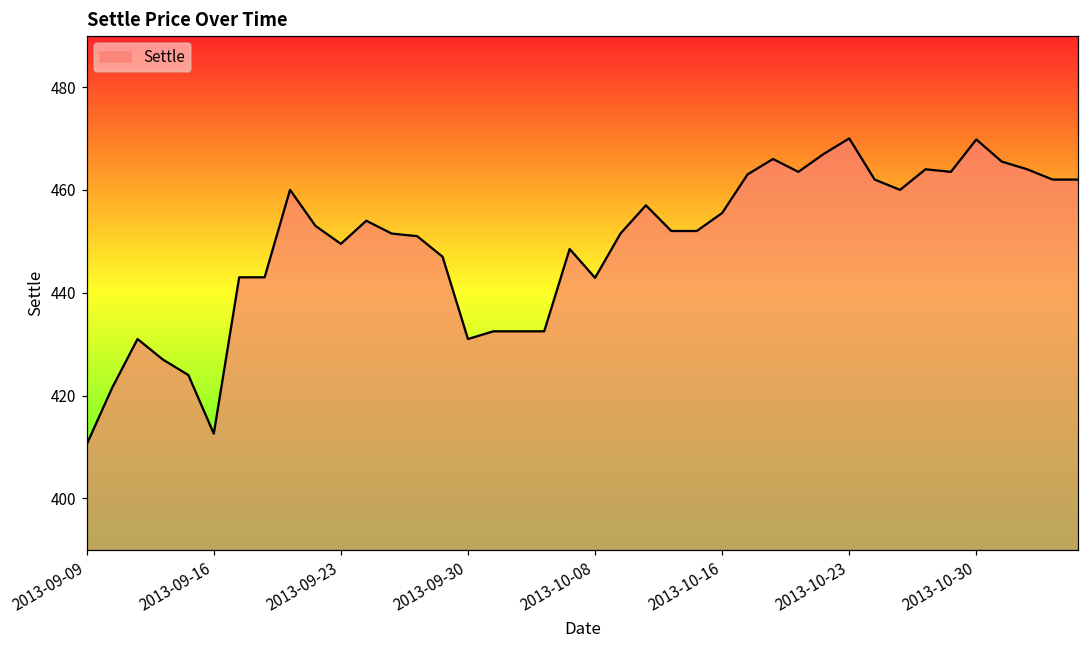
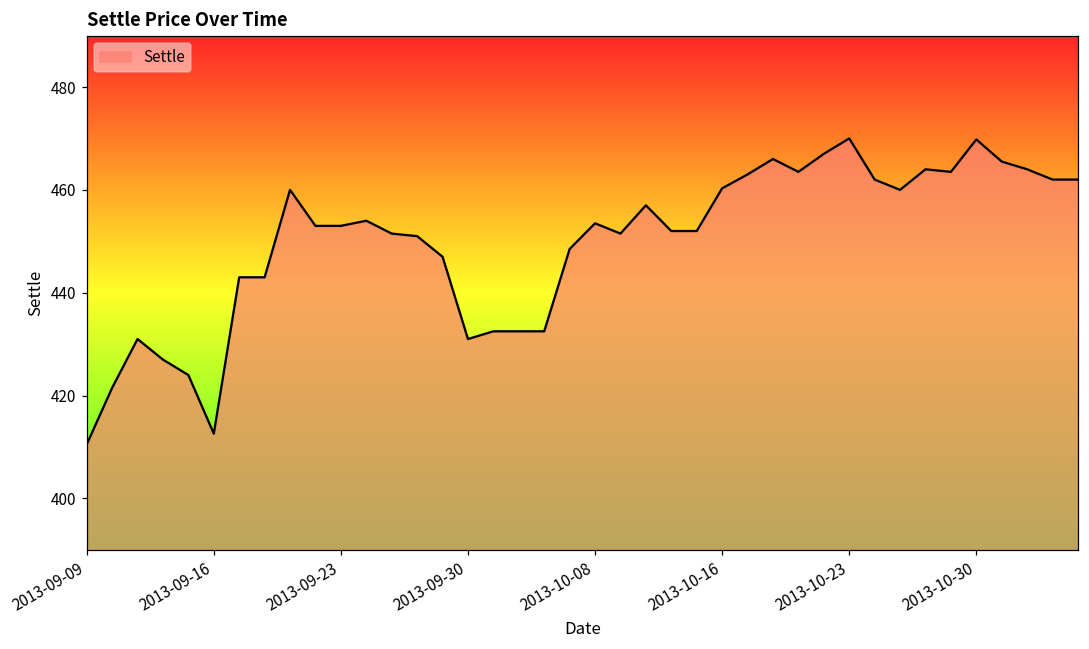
  {
    "2013-09-09": 411,
    "2013-09-16": 413,
-   "2013-09-23": 450,
+   "2013-09-23": 453,
    "2013-09-30": 431,
-   "2013-10-08": 443,
-   "2013-10-16": 456,
+   "2013-10-08": 454,
+   "2013-10-16": 460,
    "2013-10-23": 470,
    "2013-10-30": 470
  }
